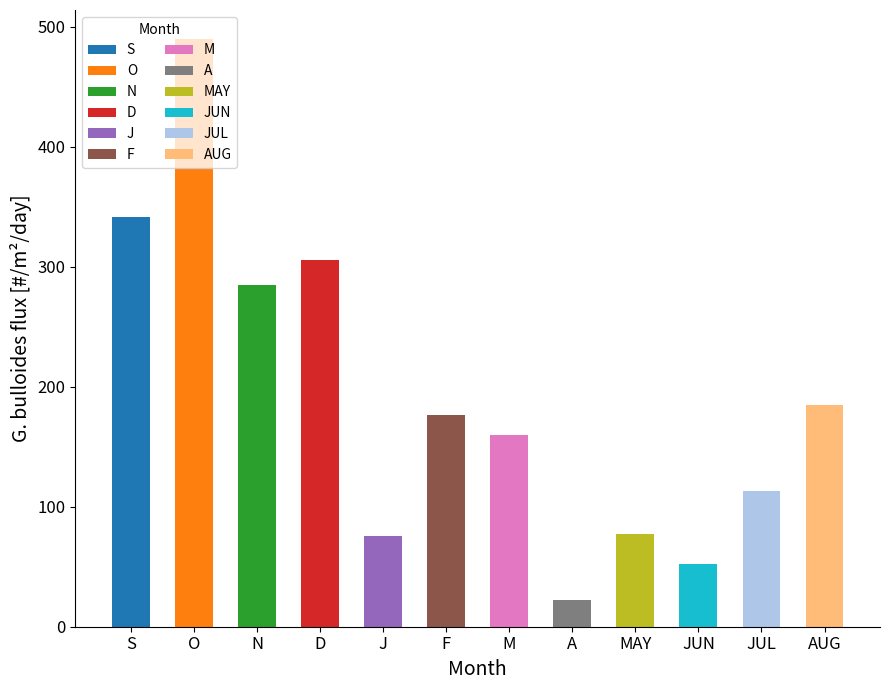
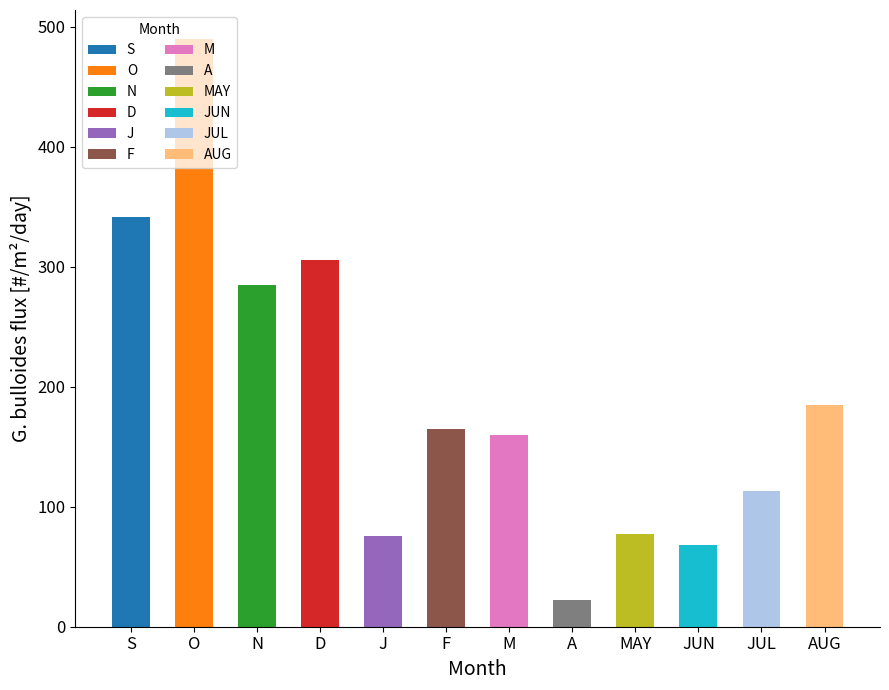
  {
    "S": 341,
    "N": 285,
    "D": 306,
    "J": 75,
-   "F": 176,
+   "F": 165,
    "M": 160,
    "A": 22,
    "MAY": 78,
-   "JUN": 52,
+   "JUN": 68,
    "JUL": 113,
    "AUG": 185
  }
